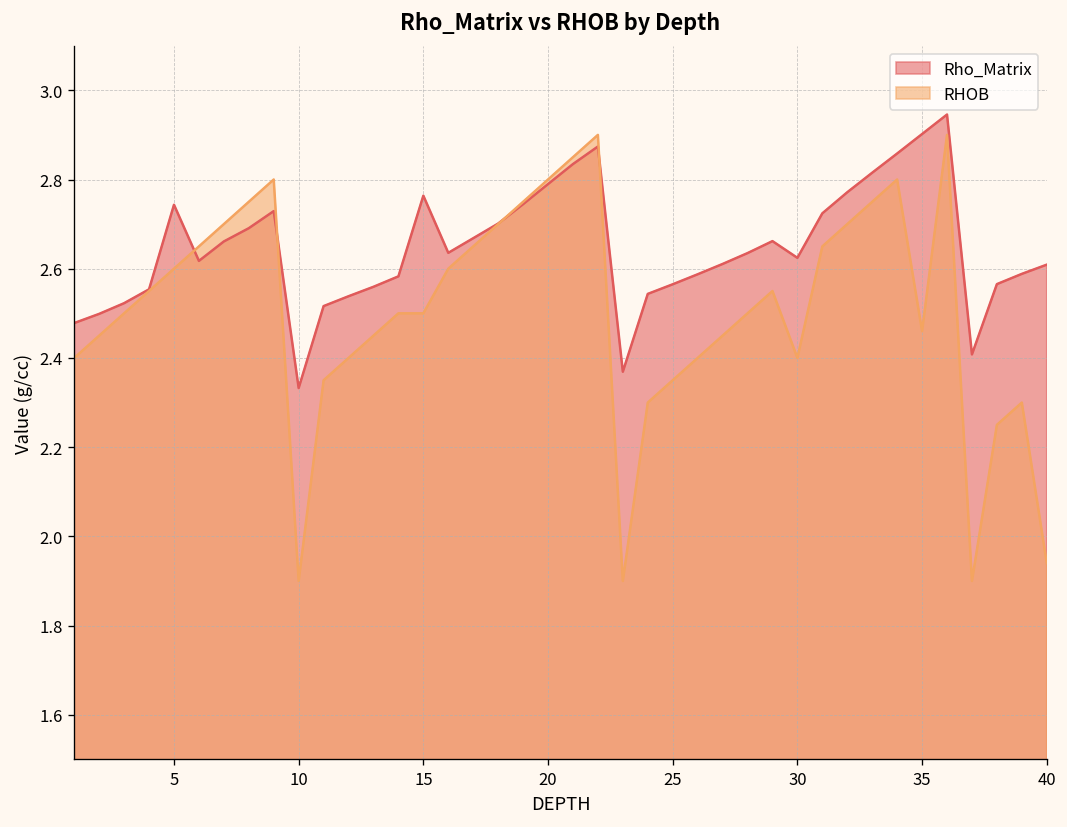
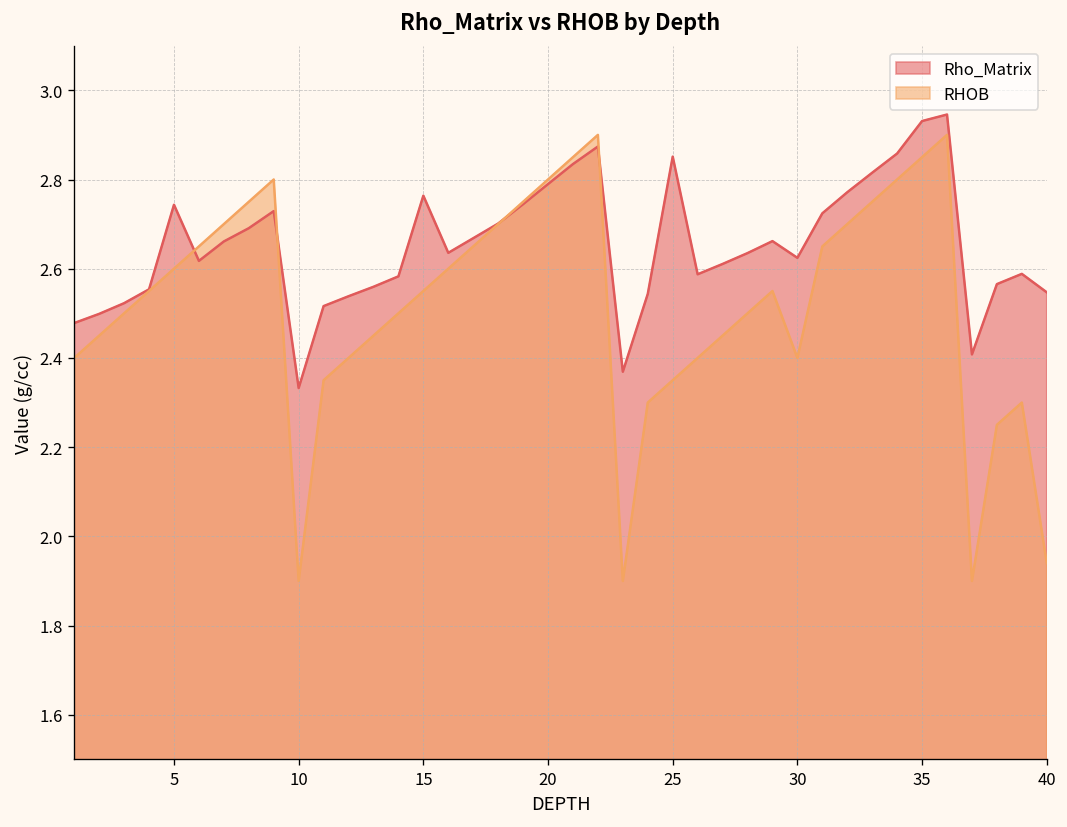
  {
    "Rho_Matrix": {
      "5": 2.74,
      "10": 2.33,
      "15": 2.76,
      "20": 2.79,
-     "25": 2.57,
+     "25": 2.85,
      "30": 2.62,
-     "35": 2.90,
-     "40": 2.61
+     "35": 2.93,
+     "40": 2.55
    },
    "RHOB": {
      "5": 2.60,
      "10": 1.90,
-     "15": 2.50,
+     "15": 2.55,
      "20": 2.80,
      "25": 2.35,
      "30": 2.40,
-     "35": 2.46,
+     "35": 2.85,
      "40": 1.94
    }
  }
